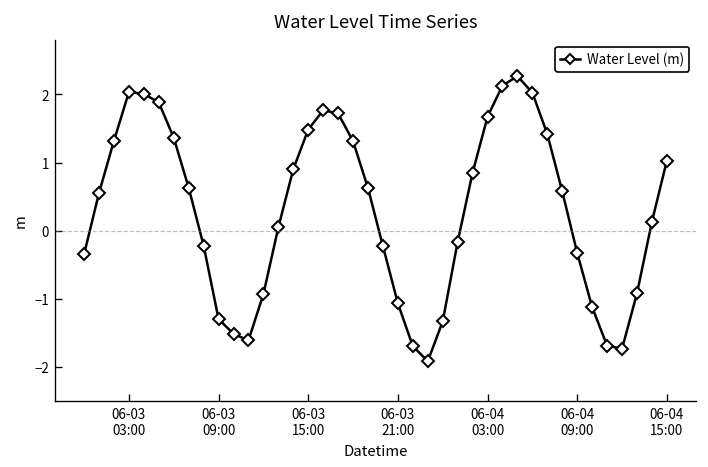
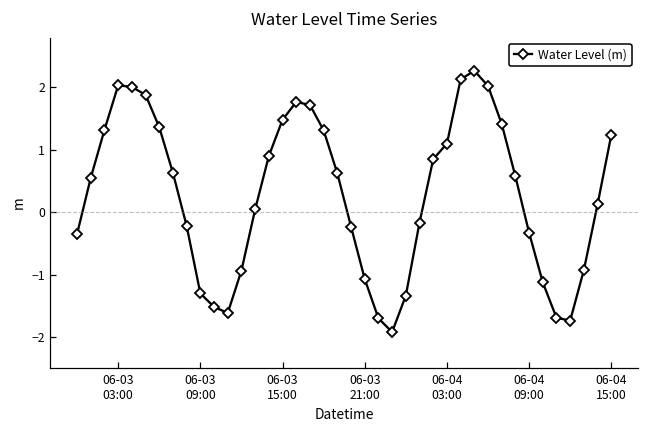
  {
    "06-03 03:00": 2.0,
    "06-03 09:00": -1.3,
    "06-03 15:00": 1.5,
    "06-03 21:00": -1.1,
-   "06-04 03:00": 1.7,
+   "06-04 03:00": 1.1,
    "06-04 09:00": -0.3,
-   "06-04 15:00": 1.0
+   "06-04 15:00": 1.2
  }
